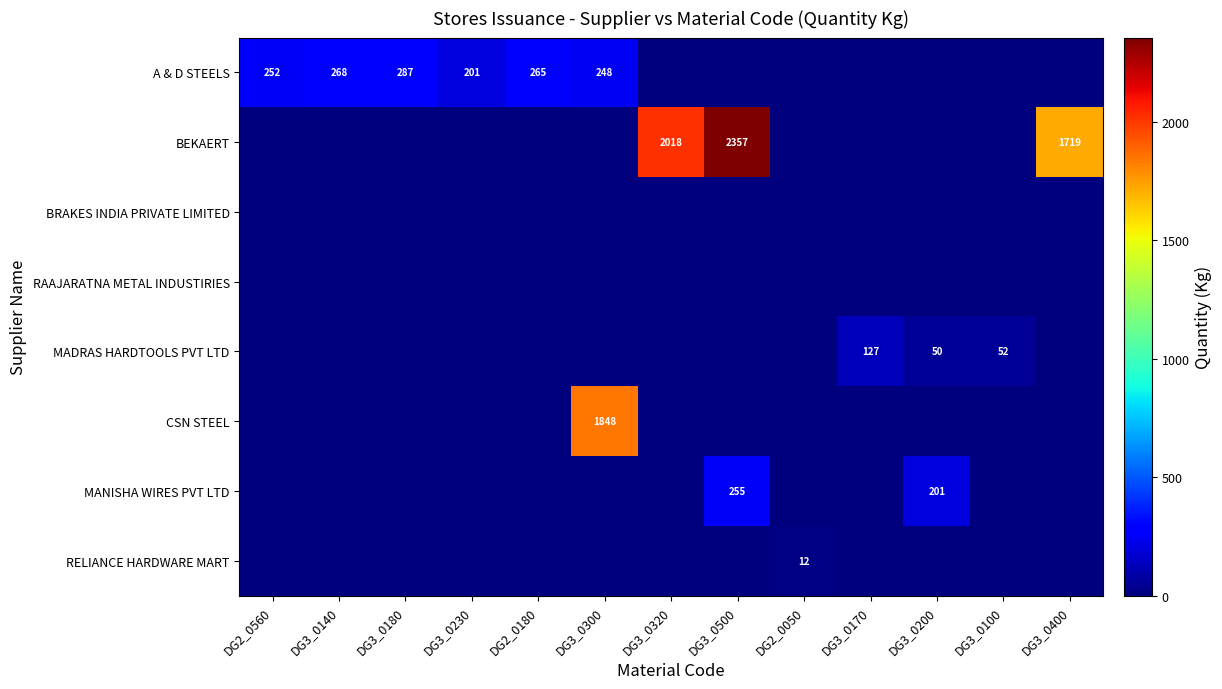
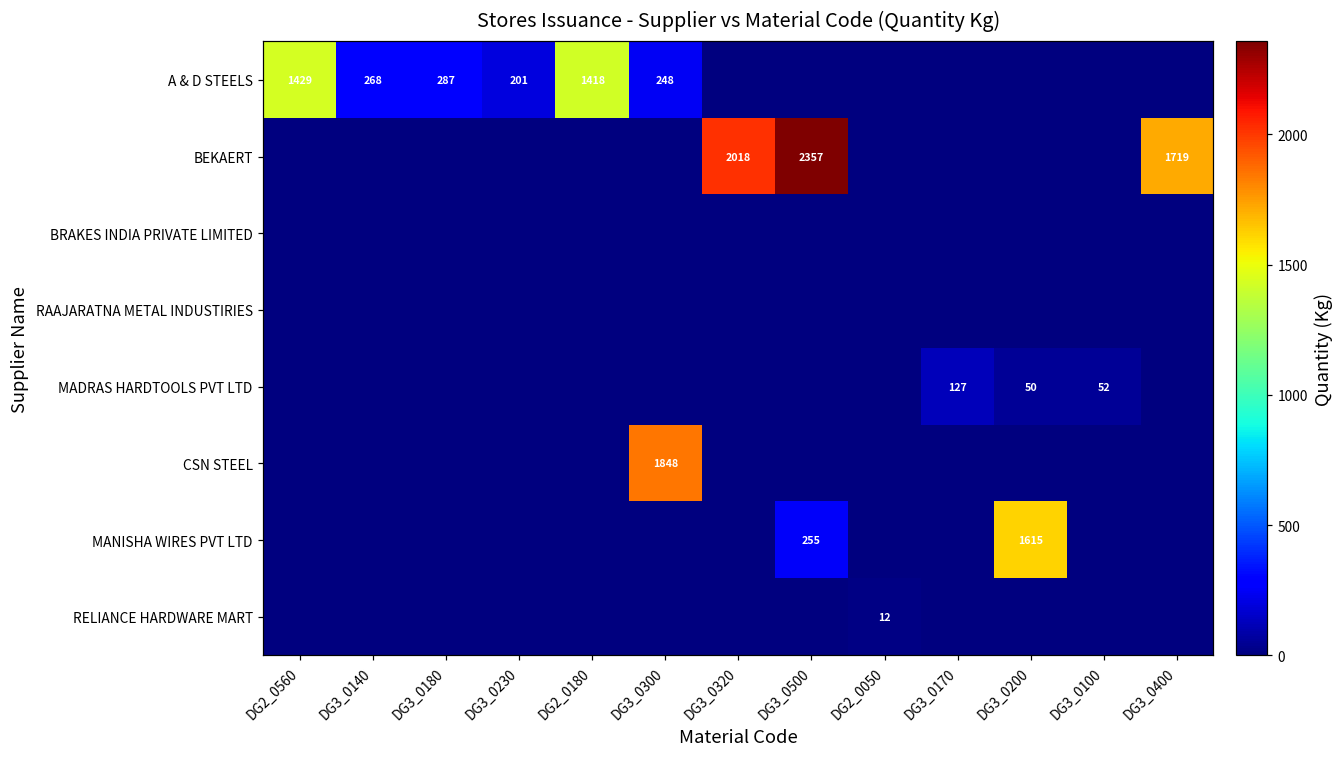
  {
    "A & D STEELS": {
-     "DG2_0560": 252,
+     "DG2_0560": 1429,
      "DG3_0140": 268,
      "DG3_0180": 287,
      "DG3_0230": 201,
-     "DG2_0180": 265,
+     "DG2_0180": 1418,
      "DG3_0300": 248
    },
    "BEKAERT": {
      "DG3_0320": 2018,
      "DG3_0500": 2357,
      "DG3_0400": 1719
    },
    "MADRAS HARDTOOLS PVT LTD": {
      "DG3_0170": 127,
      "DG3_0200": 50,
      "DG3_0100": 52
    },
    "CSN STEEL": {
      "DG3_0300": 1848
    },
    "MANISHA WIRES PVT LTD": {
      "DG3_0500": 255,
-     "DG3_0200": 201
+     "DG3_0200": 1615
    },
    "RELIANCE HARDWARE MART": {
      "DG2_0050": 12
    }
  }
